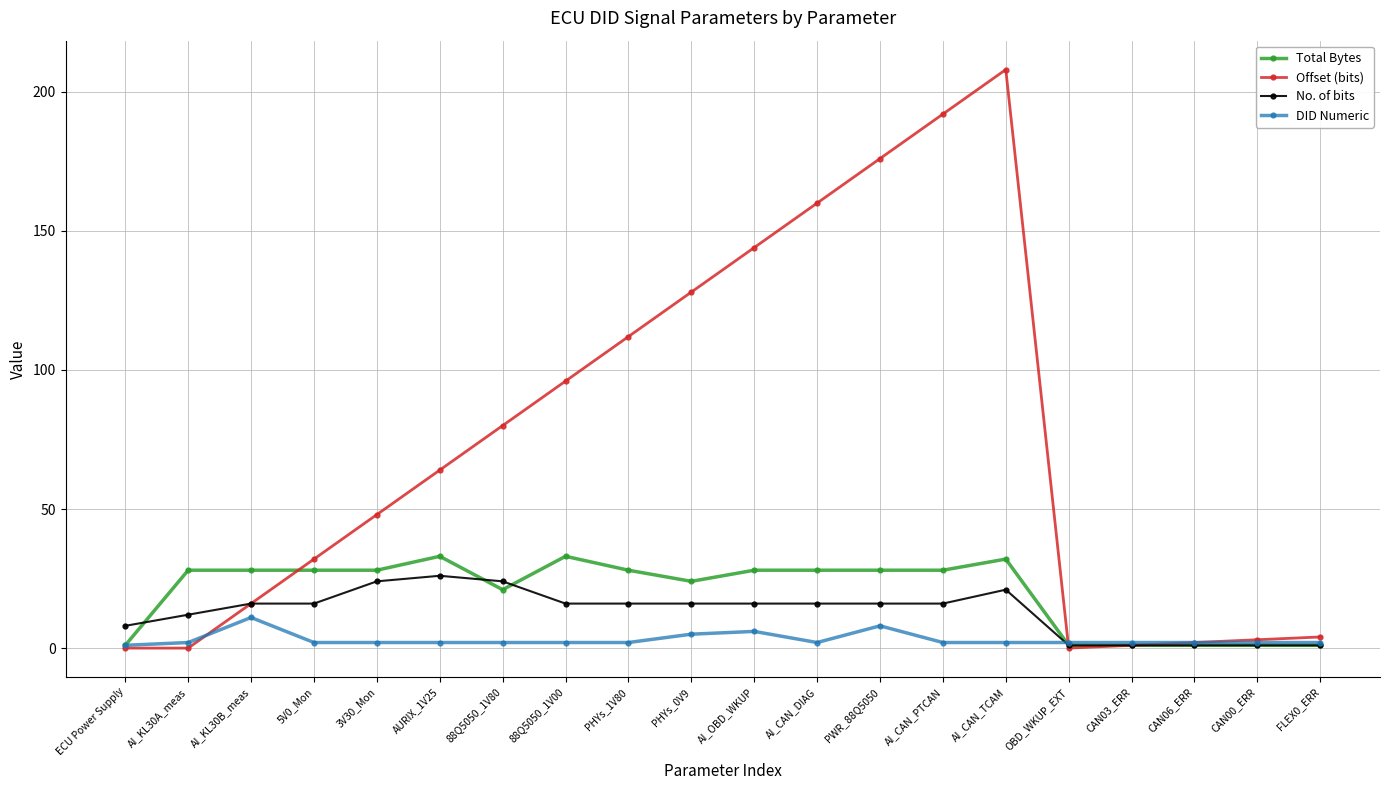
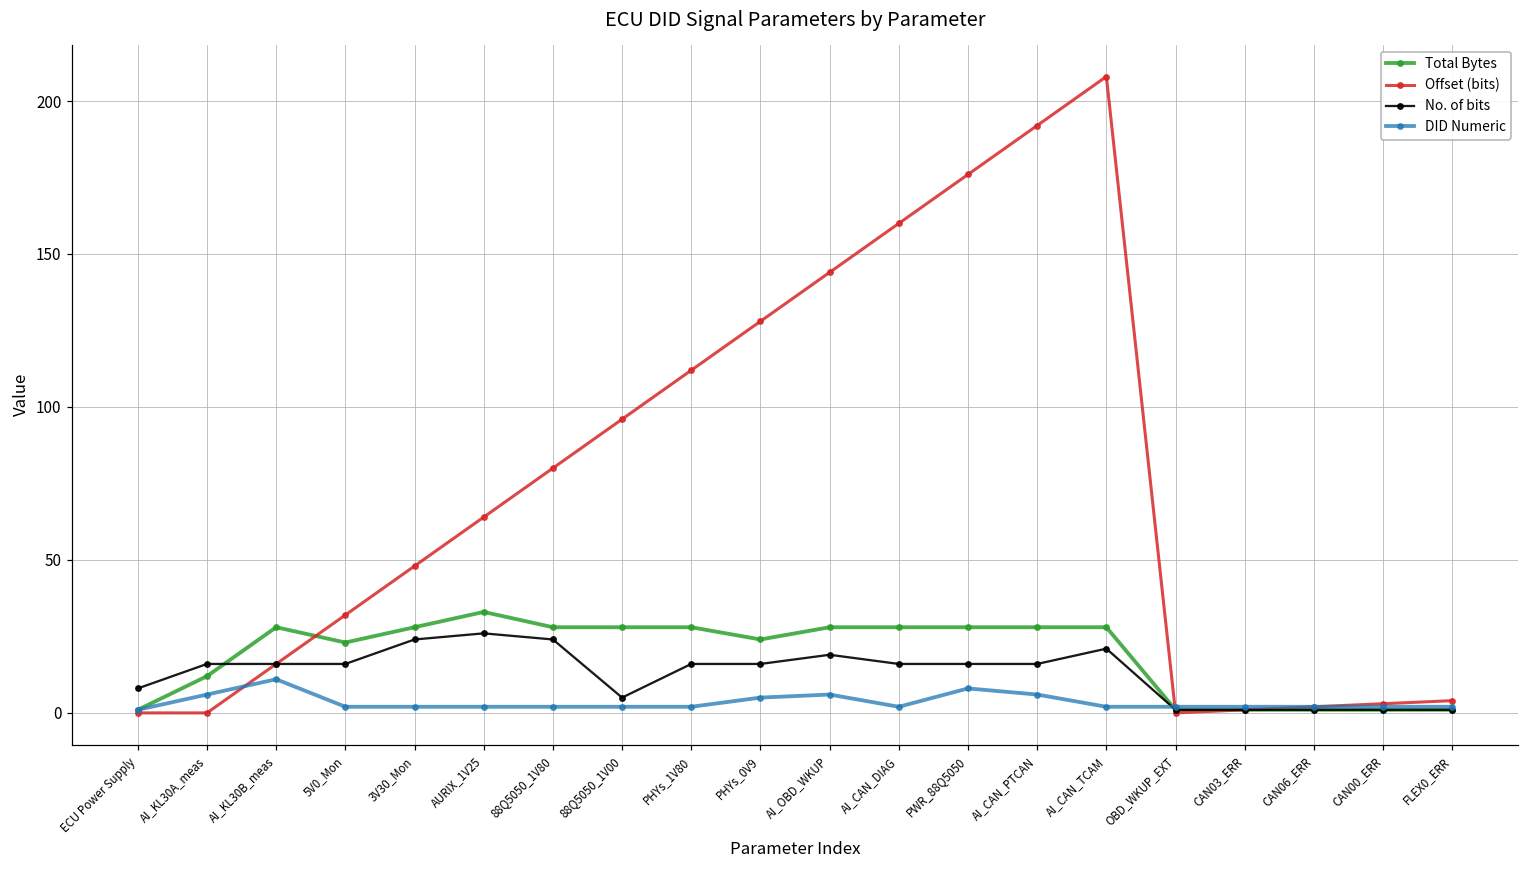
  {
    "Total Bytes": {
-     "AI_KL30A_meas": 28,
+     "AI_KL30A_meas": 12,
      "AI_KL30B_meas": 28,
-     "5V0_Mon": 28,
+     "5V0_Mon": 23,
      "3V30_Mon": 28,
      "AURIX_1V25": 33,
-     "88Q5050_1V80": 21,
-     "88Q5050_1V00": 33,
+     "88Q5050_1V80": 28,
+     "88Q5050_1V00": 28,
      "PHYs_1V80": 28,
      "PHYs_0V9": 24,
      "AI_OBD_WKUP": 28,
      "AI_CAN_DIAG": 28,
      "PWR_88Q5050": 28,
      "AI_CAN_PTCAN": 28,
-     "AI_CAN_TCAM": 32
+     "AI_CAN_TCAM": 28
    },
    "Offset (bits)": {
      "ECU Power Supply": 0,
      "AI_KL30A_meas": 0,
      "5V0_Mon": 32,
      "3V30_Mon": 48,
      "AURIX_1V25": 64,
      "88Q5050_1V80": 80,
      "88Q5050_1V00": 96,
      "PHYs_1V80": 112,
      "PHYs_0V9": 128,
      "AI_OBD_WKUP": 144,
      "AI_CAN_DIAG": 160,
      "PWR_88Q5050": 176,
      "AI_CAN_PTCAN": 192,
      "AI_CAN_TCAM": 208,
      "OBD_WKUP_EXT": 0,
      "CAN00_ERR": 3,
      "FLEX0_ERR": 4
    },
    "No. of bits": {
      "ECU Power Supply": 8,
-     "AI_KL30A_meas": 12,
+     "AI_KL30A_meas": 16,
      "5V0_Mon": 16,
      "3V30_Mon": 24,
      "AURIX_1V25": 26,
      "88Q5050_1V80": 24,
-     "88Q5050_1V00": 16,
+     "88Q5050_1V00": 5,
      "PHYs_1V80": 16,
      "PHYs_0V9": 16,
-     "AI_OBD_WKUP": 16,
+     "AI_OBD_WKUP": 19,
      "AI_CAN_DIAG": 16,
      "PWR_88Q5050": 16,
      "AI_CAN_PTCAN": 16,
      "AI_CAN_TCAM": 21
    },
    "DID Numeric": {
-     "AI_KL30A_meas": 2,
+     "AI_KL30A_meas": 6,
      "AI_KL30B_meas": 11,
      "5V0_Mon": 2,
      "3V30_Mon": 2,
      "AURIX_1V25": 2,
      "88Q5050_1V80": 2,
      "88Q5050_1V00": 2,
      "PHYs_1V80": 2,
      "PHYs_0V9": 5,
      "AI_OBD_WKUP": 6,
      "AI_CAN_DIAG": 2,
      "PWR_88Q5050": 8,
-     "AI_CAN_PTCAN": 2,
+     "AI_CAN_PTCAN": 6,
      "AI_CAN_TCAM": 2,
      "OBD_WKUP_EXT": 2,
      "CAN03_ERR": 2,
      "CAN00_ERR": 2,
      "FLEX0_ERR": 2
    }
  }
